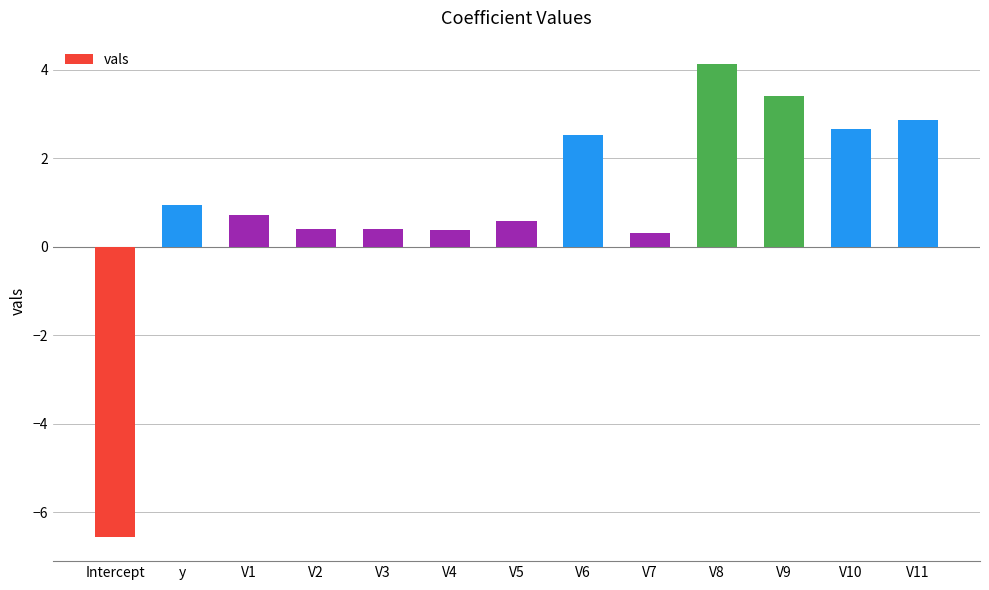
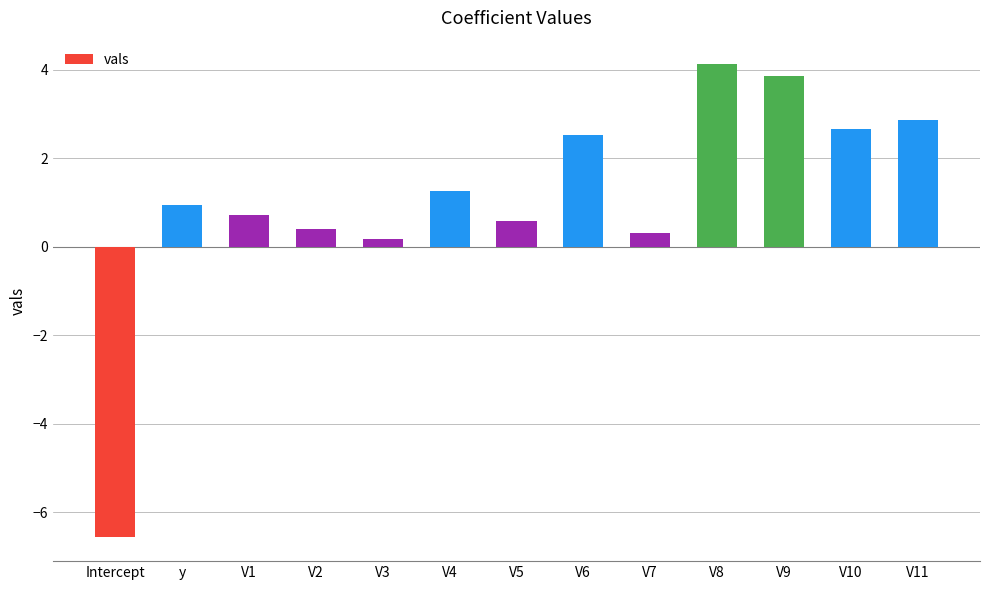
  {
    "Intercept": -6.6,
    "y": 1.0,
    "V1": 0.7,
    "V2": 0.4,
-   "V3": 0.4,
-   "V4": 0.4,
+   "V3": 0.2,
+   "V4": 1.3,
    "V5": 0.6,
    "V6": 2.5,
    "V7": 0.3,
    "V8": 4.1,
-   "V9": 3.4,
+   "V9": 3.9,
    "V10": 2.7,
    "V11": 2.9
  }
